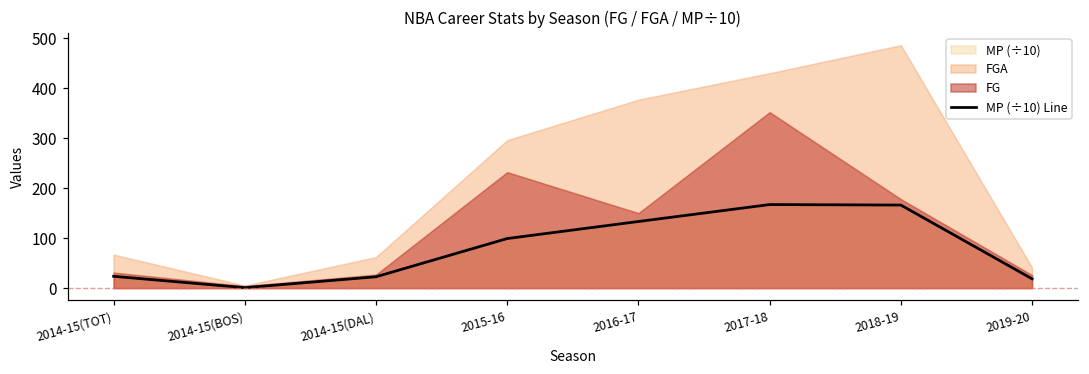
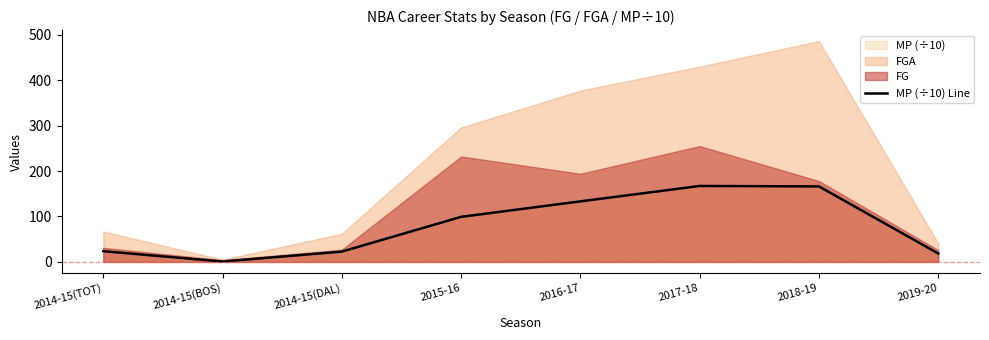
  {
    "FG": {
      "2014-15(TOT)": 30,
      "2015-16": 230,
-     "2016-17": 150,
-     "2017-18": 350,
+     "2016-17": 190,
+     "2017-18": 260,
      "2018-19": 180,
      "2019-20": 30
    }
  }
